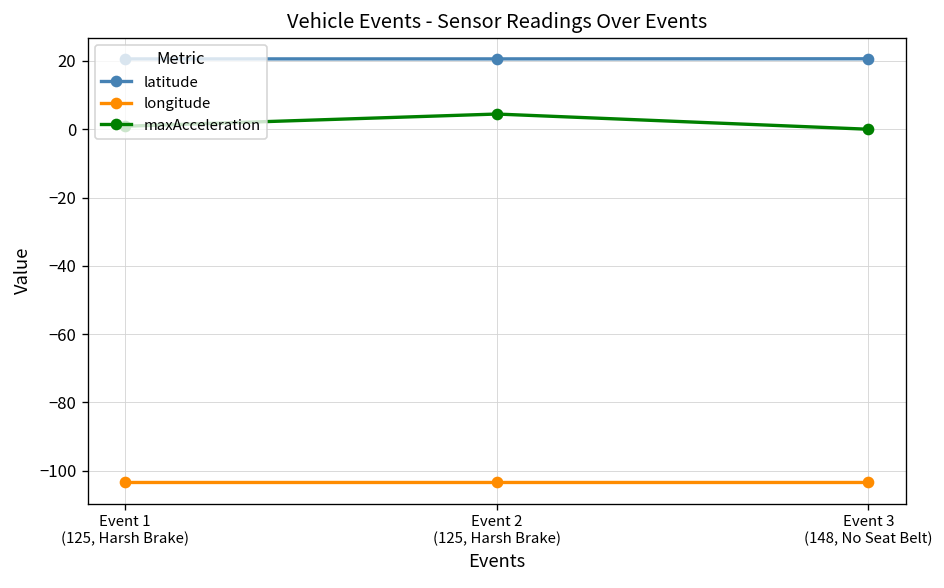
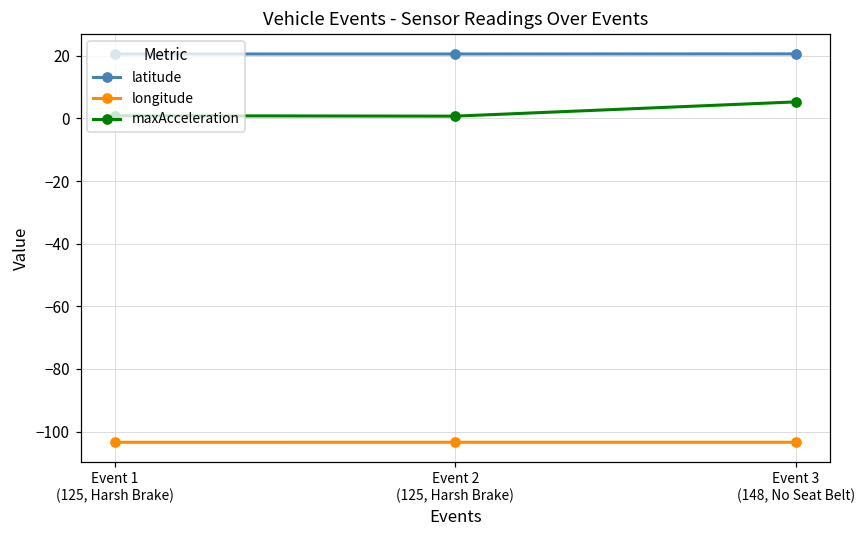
  {
    "latitude": {
      "Event 2 (125, Harsh Brake)": 21,
      "Event 3 (148, No Seat Belt)": 21
    },
    "longitude": {
      "Event 1 (125, Harsh Brake)": -103,
      "Event 2 (125, Harsh Brake)": -103,
      "Event 3 (148, No Seat Belt)": -103
    },
    "maxAcceleration": {
-     "Event 2 (125, Harsh Brake)": 4,
-     "Event 3 (148, No Seat Belt)": 0
+     "Event 2 (125, Harsh Brake)": 1,
+     "Event 3 (148, No Seat Belt)": 5
    }
  }
